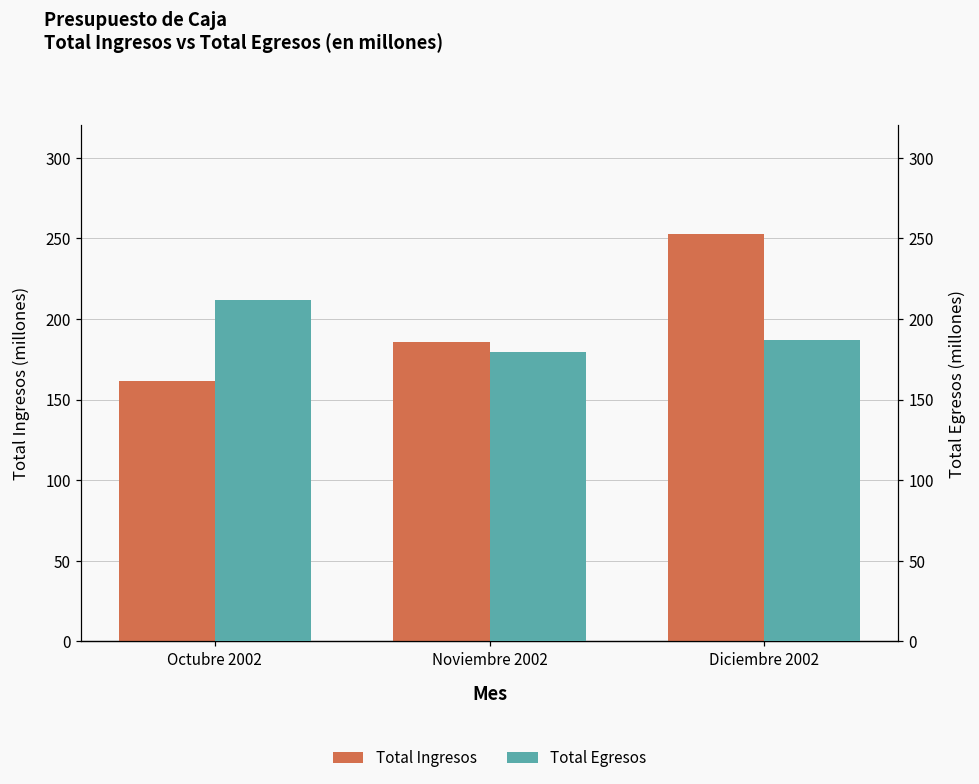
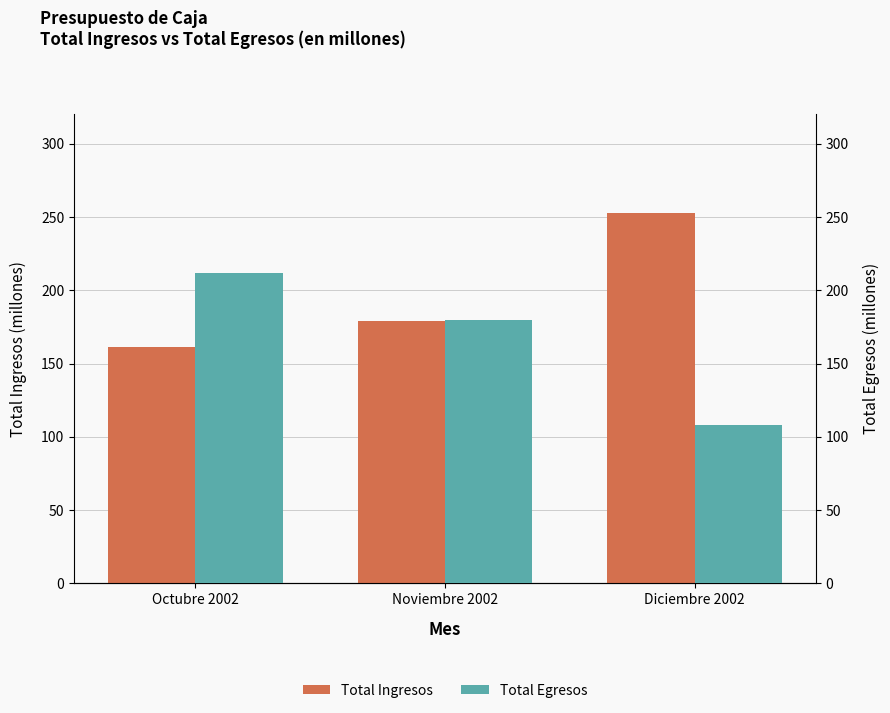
  {
    "Total Ingresos": {
      "Octubre 2002": 161,
-     "Noviembre 2002": 186,
+     "Noviembre 2002": 179,
      "Diciembre 2002": 253
    },
    "Total Egresos": {
      "Octubre 2002": 212,
      "Noviembre 2002": 180,
-     "Diciembre 2002": 187
+     "Diciembre 2002": 108
    }
  }
